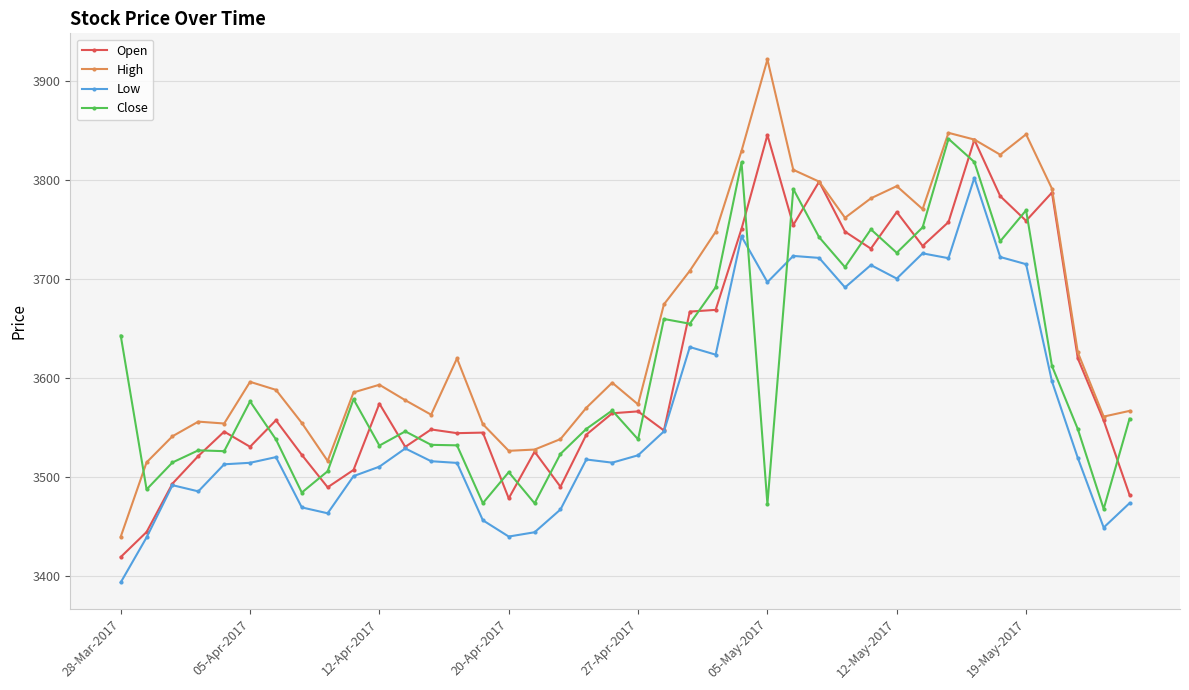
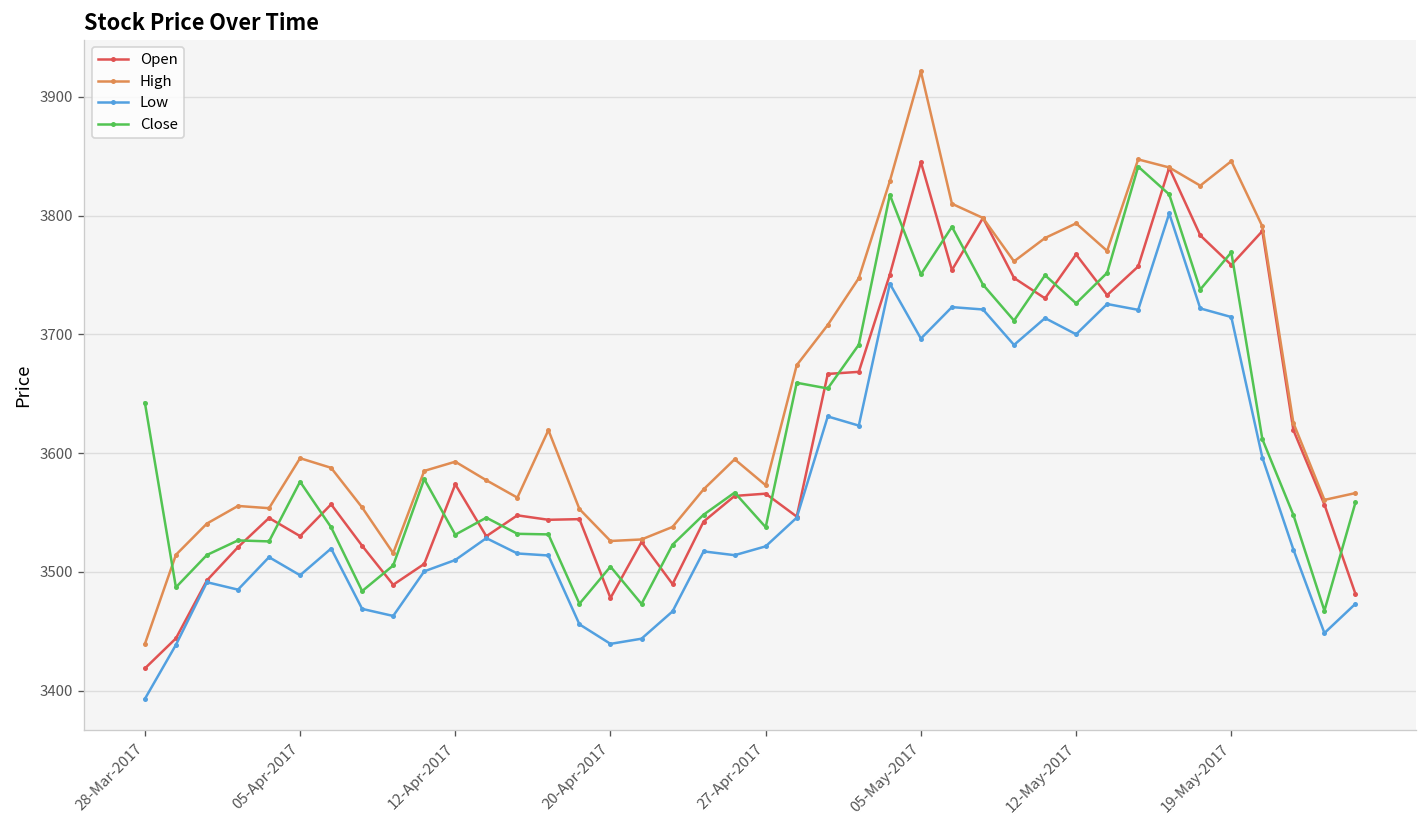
  {
    "Low": {
      "28-Mar-2017": 3390,
-     "05-Apr-2017": 3510,
+     "05-Apr-2017": 3500,
      "12-Apr-2017": 3510,
      "20-Apr-2017": 3440,
      "27-Apr-2017": 3520,
      "05-May-2017": 3700,
      "12-May-2017": 3700,
      "19-May-2017": 3710
    },
    "Close": {
      "28-Mar-2017": 3640,
      "05-Apr-2017": 3580,
      "12-Apr-2017": 3530,
      "20-Apr-2017": 3500,
      "27-Apr-2017": 3540,
-     "05-May-2017": 3470,
+     "05-May-2017": 3750,
      "12-May-2017": 3730,
      "19-May-2017": 3770
    }
  }
